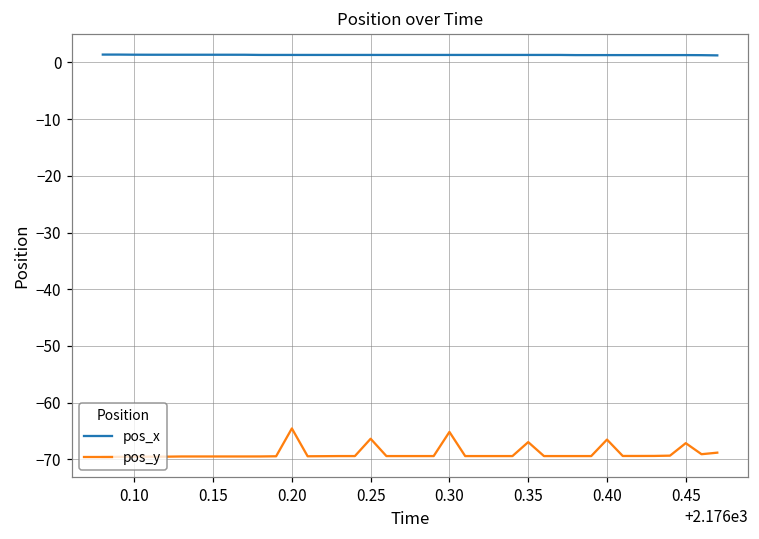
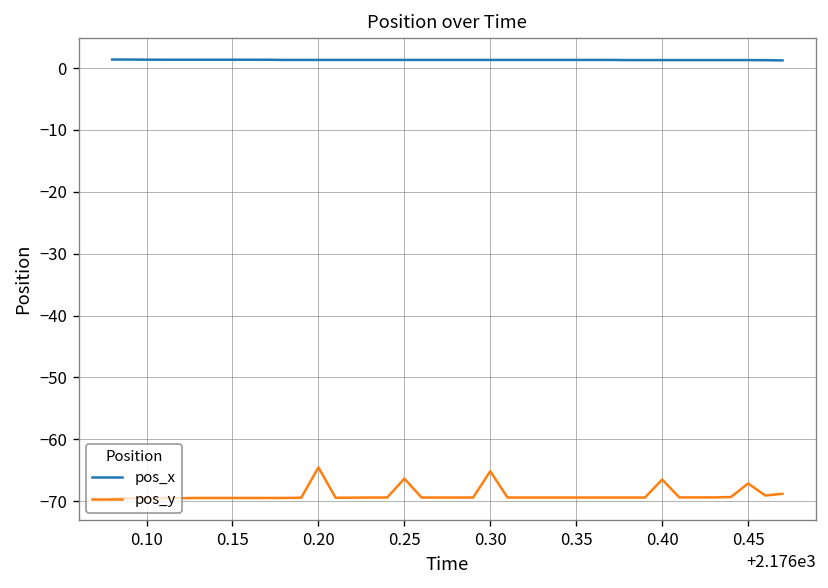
  {
    "pos_x": {
      "0.10": 1,
      "0.15": 1,
      "0.20": 1,
      "0.25": 1,
      "0.30": 1,
      "0.35": 1,
      "0.40": 1,
      "0.45": 1
    },
    "pos_y": {
      "0.15": -69,
      "0.20": -65,
      "0.25": -66,
      "0.30": -65,
-     "0.35": -67,
+     "0.35": -69,
      "0.40": -67,
      "0.45": -67
    }
  }
